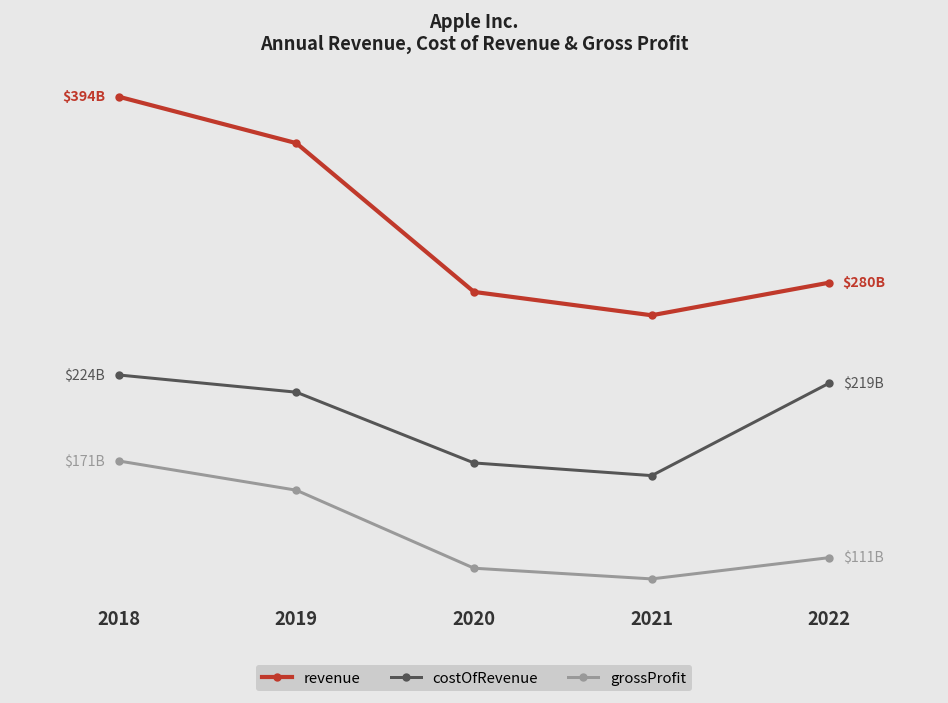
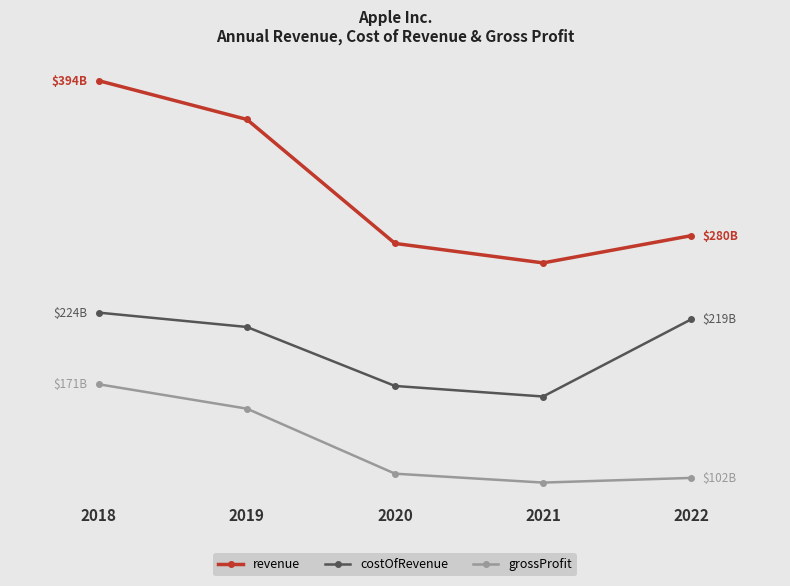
  {
    "revenue": {
      "2018": "$394B",
      "2022": "$280B"
    },
    "costOfRevenue": {
      "2018": "$224B",
      "2022": "$219B"
    },
    "grossProfit": {
      "2018": "$171B",
-     "2022": "$111B"
+     "2022": "$102B"
    }
  }
